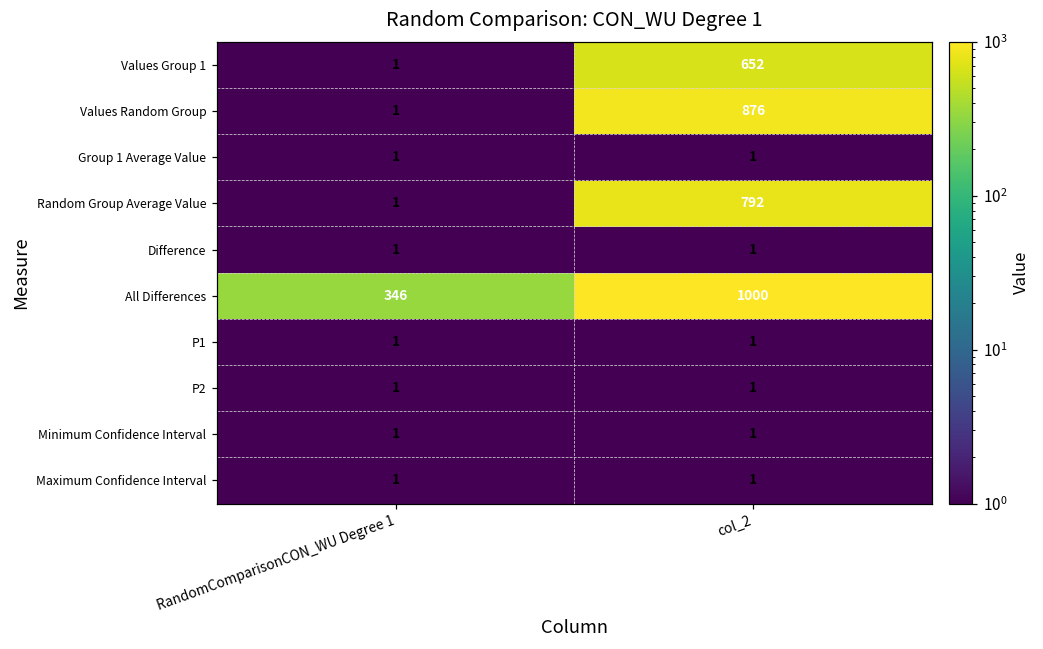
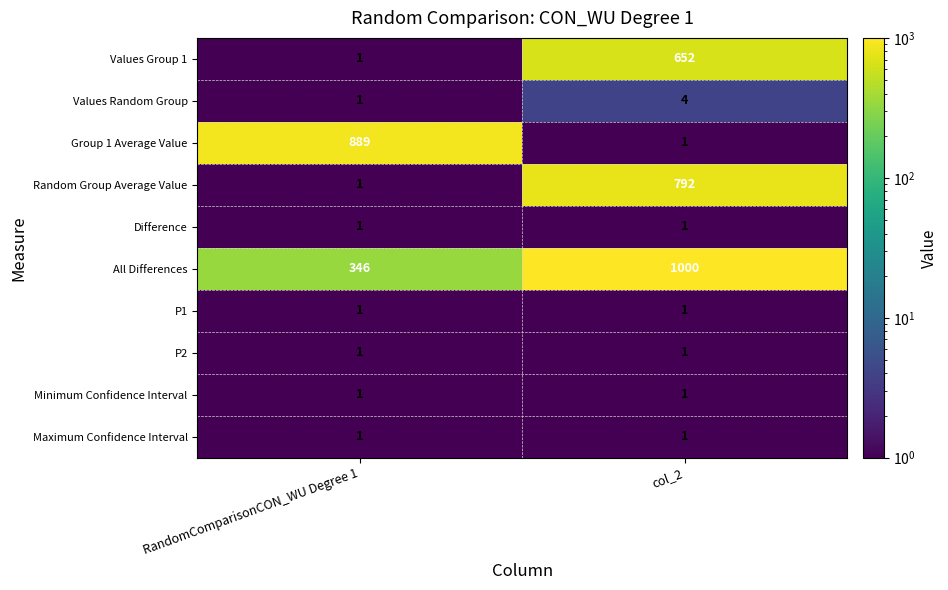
  {
    "Values Group 1": {
      "RandomComparisonCON_WU Degree 1": 1,
      "col_2": 652
    },
    "Values Random Group": {
      "RandomComparisonCON_WU Degree 1": 1,
-     "col_2": 876
+     "col_2": 4
    },
    "Group 1 Average Value": {
-     "RandomComparisonCON_WU Degree 1": 1,
+     "RandomComparisonCON_WU Degree 1": 889,
      "col_2": 1
    },
    "Random Group Average Value": {
      "RandomComparisonCON_WU Degree 1": 1,
      "col_2": 792
    },
    "Difference": {
      "RandomComparisonCON_WU Degree 1": 1,
      "col_2": 1
    },
    "All Differences": {
      "RandomComparisonCON_WU Degree 1": 346,
      "col_2": 1000
    },
    "P1": {
      "RandomComparisonCON_WU Degree 1": 1,
      "col_2": 1
    },
    "P2": {
      "RandomComparisonCON_WU Degree 1": 1,
      "col_2": 1
    },
    "Minimum Confidence Interval": {
      "RandomComparisonCON_WU Degree 1": 1,
      "col_2": 1
    },
    "Maximum Confidence Interval": {
      "RandomComparisonCON_WU Degree 1": 1,
      "col_2": 1
    }
  }
